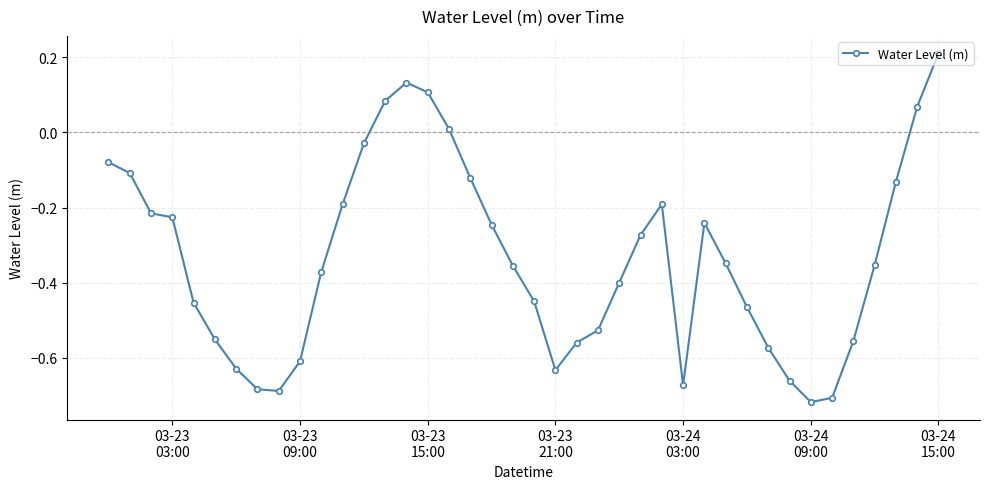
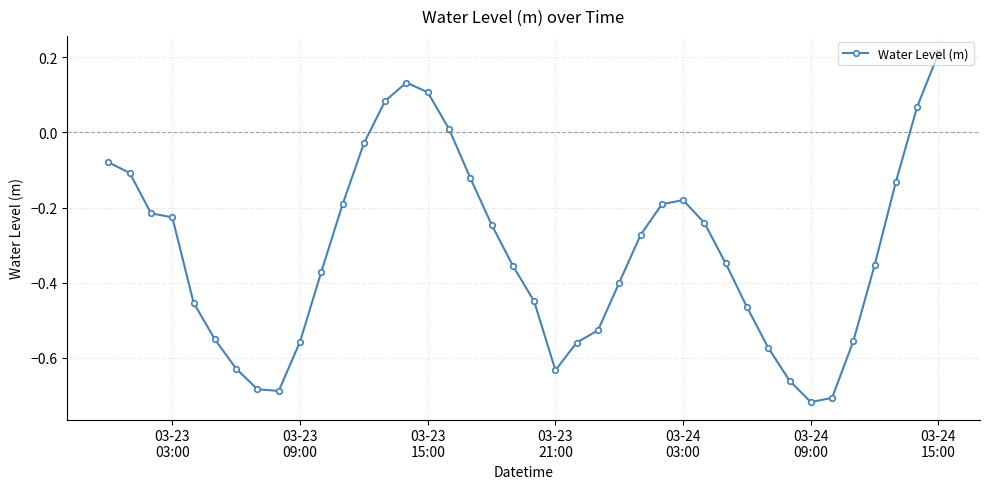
  {
    "03-23 03:00": -0.23,
-   "03-23 09:00": -0.61,
+   "03-23 09:00": -0.56,
    "03-23 15:00": 0.11,
    "03-23 21:00": -0.63,
-   "03-24 03:00": -0.67,
+   "03-24 03:00": -0.18,
    "03-24 09:00": -0.72
  }
